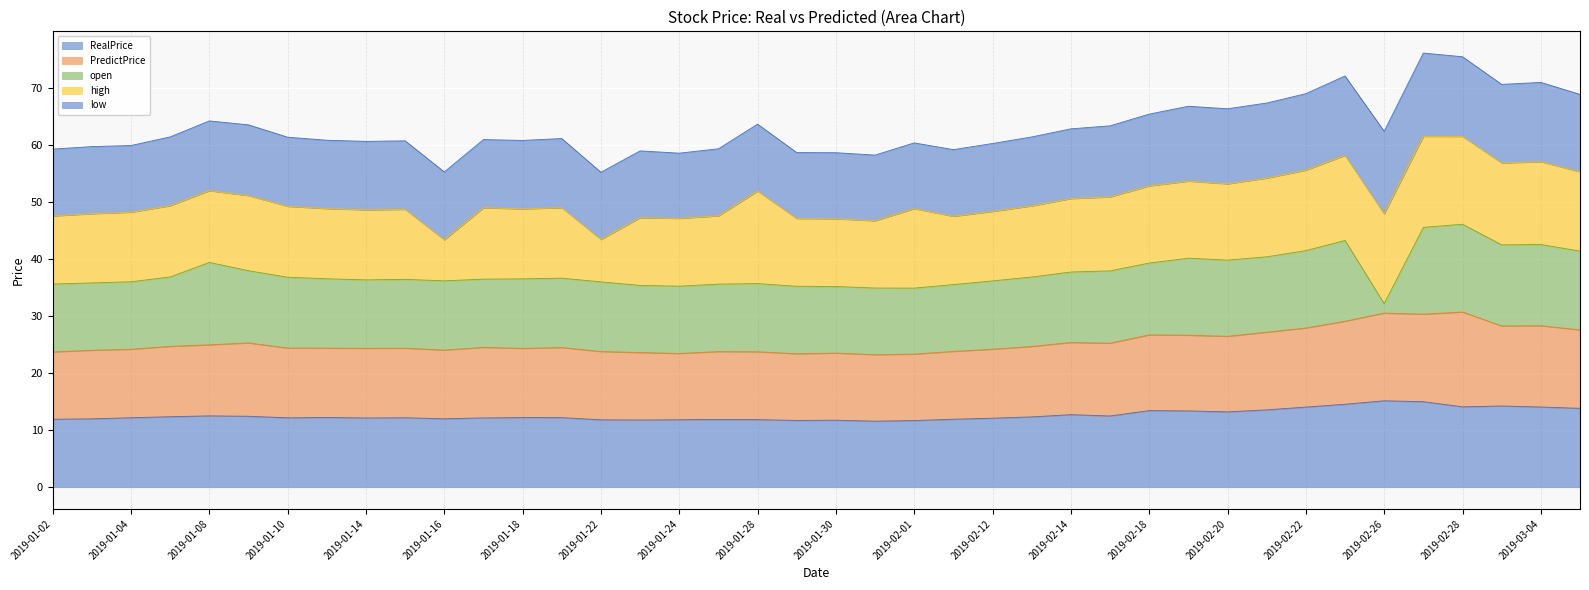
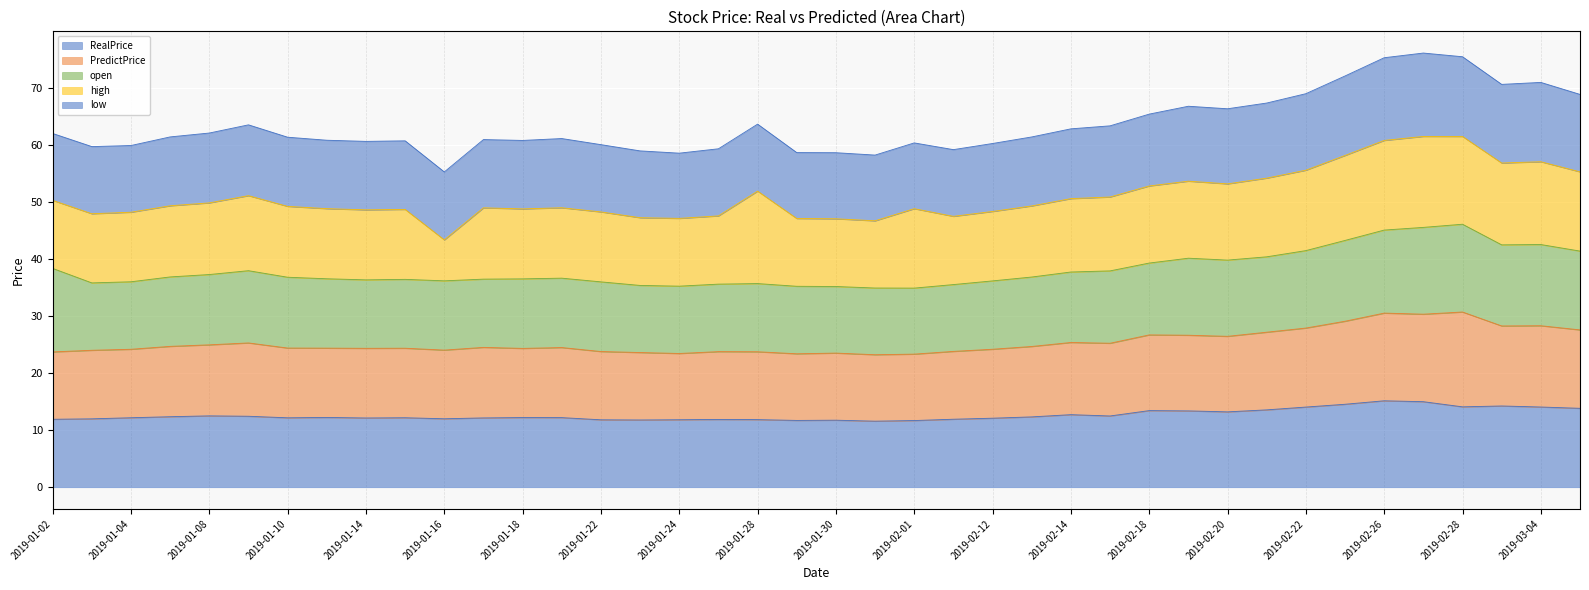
  {
    "PredictPrice": {
      "2019-01-02": 12,
      "2019-01-04": 12,
      "2019-01-08": 12,
      "2019-01-10": 12,
      "2019-01-14": 12,
      "2019-01-16": 12,
      "2019-01-18": 12,
      "2019-01-22": 12,
      "2019-01-24": 12,
      "2019-01-28": 12,
      "2019-01-30": 12,
      "2019-02-01": 12,
      "2019-02-12": 12,
      "2019-02-14": 13,
      "2019-02-18": 13,
      "2019-02-20": 13,
      "2019-02-22": 14,
      "2019-02-26": 15,
      "2019-02-28": 17,
      "2019-03-04": 14
    },
    "open": {
-     "2019-01-02": 12,
+     "2019-01-02": 15,
      "2019-01-04": 12,
-     "2019-01-08": 14,
+     "2019-01-08": 12,
      "2019-01-10": 12,
      "2019-01-14": 12,
      "2019-01-16": 12,
      "2019-01-18": 12,
      "2019-01-22": 12,
      "2019-01-24": 12,
      "2019-01-28": 12,
      "2019-01-30": 12,
      "2019-02-01": 12,
      "2019-02-12": 12,
      "2019-02-14": 12,
      "2019-02-18": 13,
      "2019-02-20": 13,
      "2019-02-22": 14,
-     "2019-02-26": 2,
+     "2019-02-26": 15,
      "2019-02-28": 15,
      "2019-03-04": 14
    },
    "high": {
      "2019-01-02": 12,
      "2019-01-04": 12,
      "2019-01-08": 13,
      "2019-01-10": 12,
      "2019-01-14": 12,
      "2019-01-16": 7,
      "2019-01-18": 12,
-     "2019-01-22": 7,
+     "2019-01-22": 12,
      "2019-01-24": 12,
      "2019-01-28": 16,
      "2019-01-30": 12,
      "2019-02-01": 14,
      "2019-02-12": 12,
      "2019-02-14": 13,
      "2019-02-18": 14,
      "2019-02-20": 13,
      "2019-02-22": 14,
      "2019-02-26": 16,
      "2019-02-28": 15,
      "2019-03-04": 15
    }
  }
